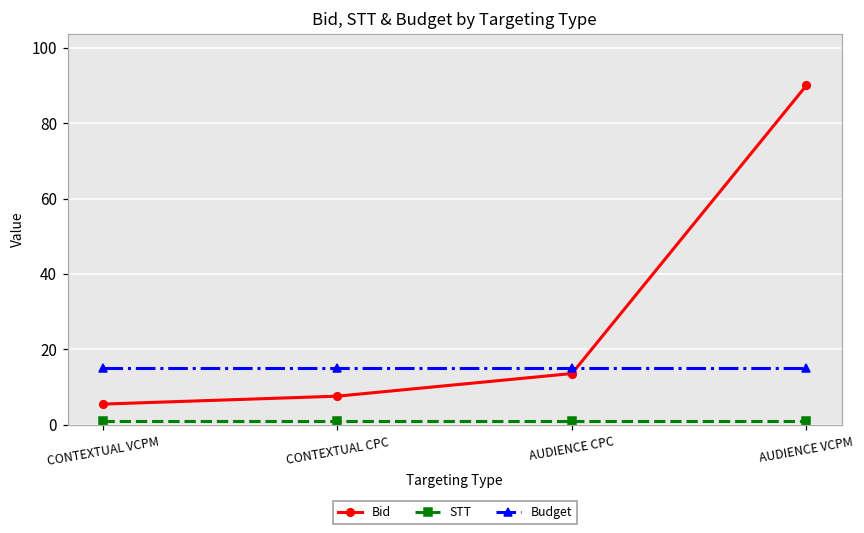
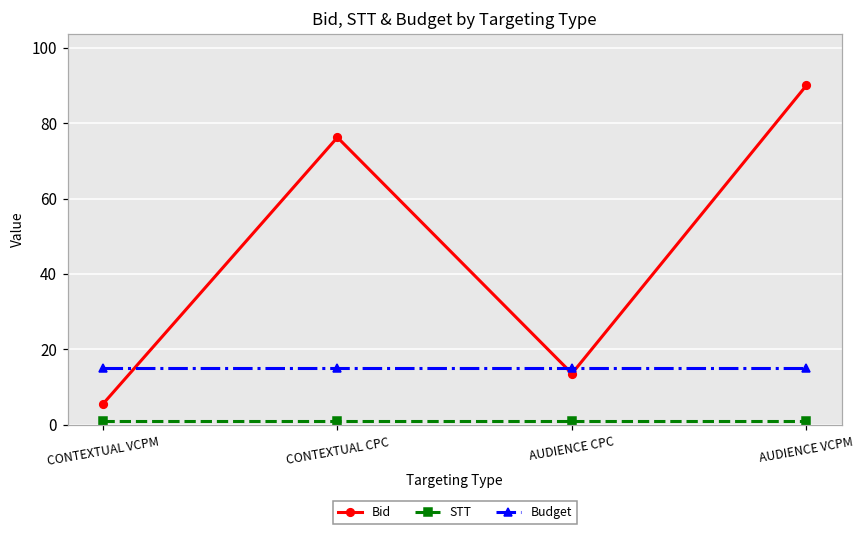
  {
    "Bid": {
      "CONTEXTUAL VCPM": 6,
-     "CONTEXTUAL CPC": 8,
+     "CONTEXTUAL CPC": 76,
      "AUDIENCE CPC": 14,
      "AUDIENCE VCPM": 90
    },
    "STT": {
      "CONTEXTUAL VCPM": 1,
      "CONTEXTUAL CPC": 1,
      "AUDIENCE CPC": 1,
      "AUDIENCE VCPM": 1
    },
    "Budget": {
      "CONTEXTUAL VCPM": 15,
      "CONTEXTUAL CPC": 15,
      "AUDIENCE CPC": 15,
      "AUDIENCE VCPM": 15
    }
  }
